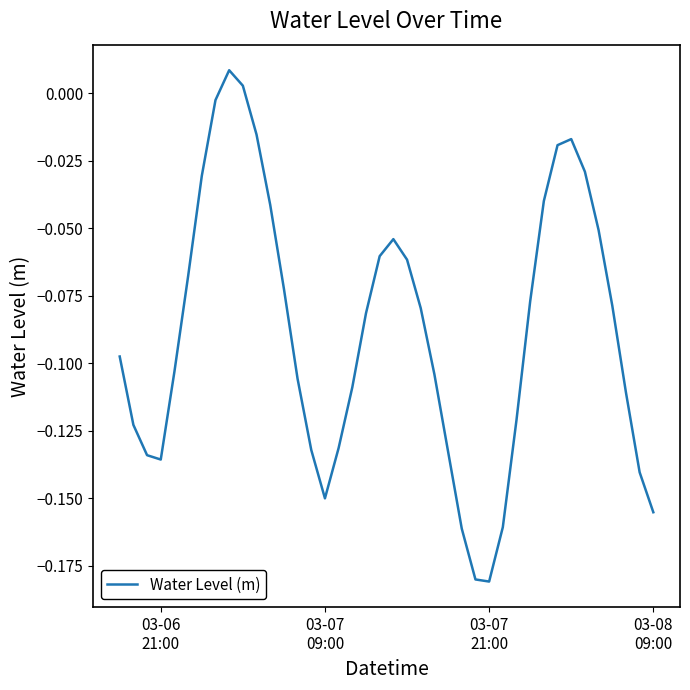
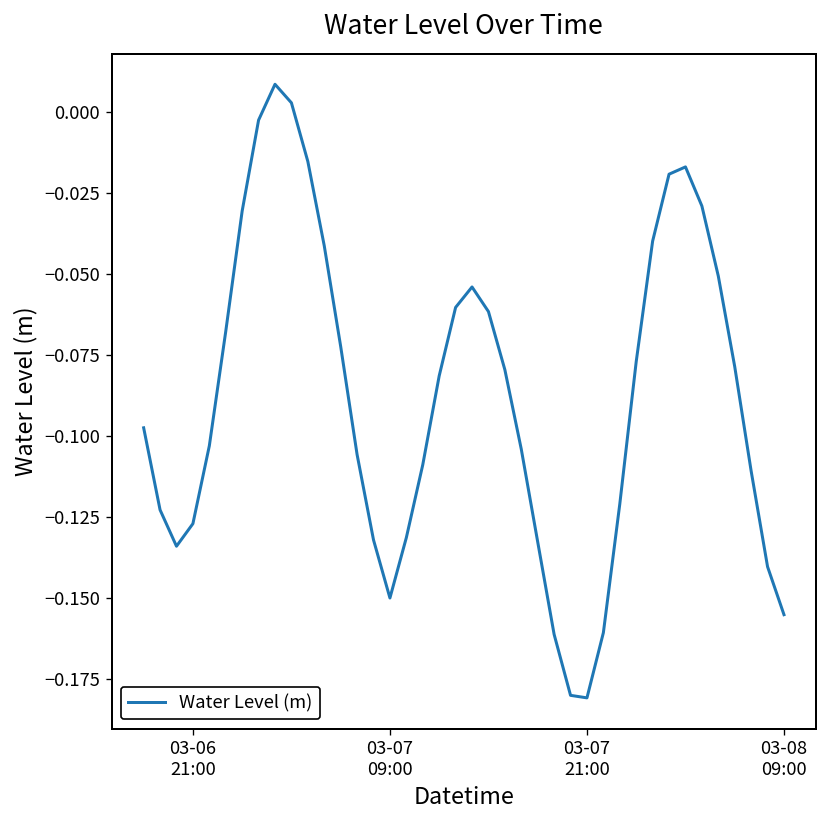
  {
-   "03-06 21:00": -0.136,
+   "03-06 21:00": -0.127,
    "03-07 09:00": -0.150,
    "03-07 21:00": -0.181,
    "03-08 09:00": -0.155
  }
